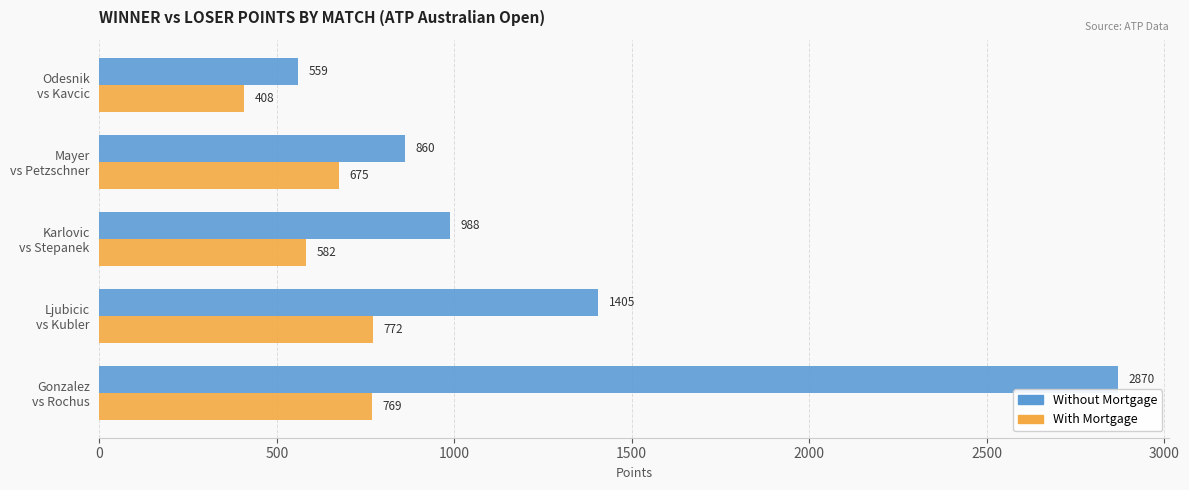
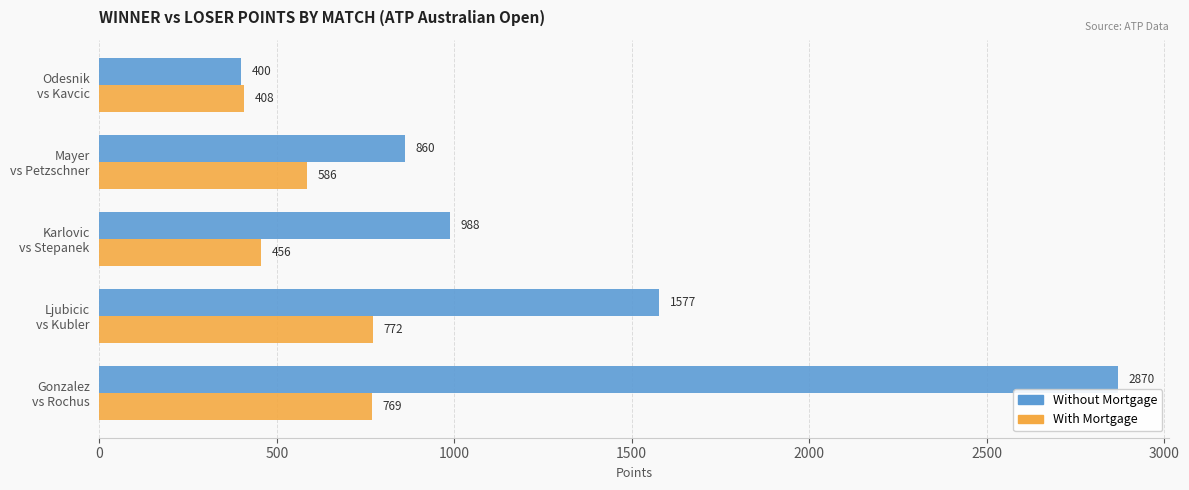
  {
    "Without Mortgage": {
-     "Odesnik vs Kavcic": 559,
+     "Odesnik vs Kavcic": 400,
      "Mayer vs Petzschner": 860,
      "Karlovic vs Stepanek": 988,
-     "Ljubicic vs Kubler": 1405,
+     "Ljubicic vs Kubler": 1577,
      "Gonzalez vs Rochus": 2870
    },
    "With Mortgage": {
      "Odesnik vs Kavcic": 408,
-     "Mayer vs Petzschner": 675,
-     "Karlovic vs Stepanek": 582,
+     "Mayer vs Petzschner": 586,
+     "Karlovic vs Stepanek": 456,
      "Ljubicic vs Kubler": 772,
      "Gonzalez vs Rochus": 769
    }
  }
